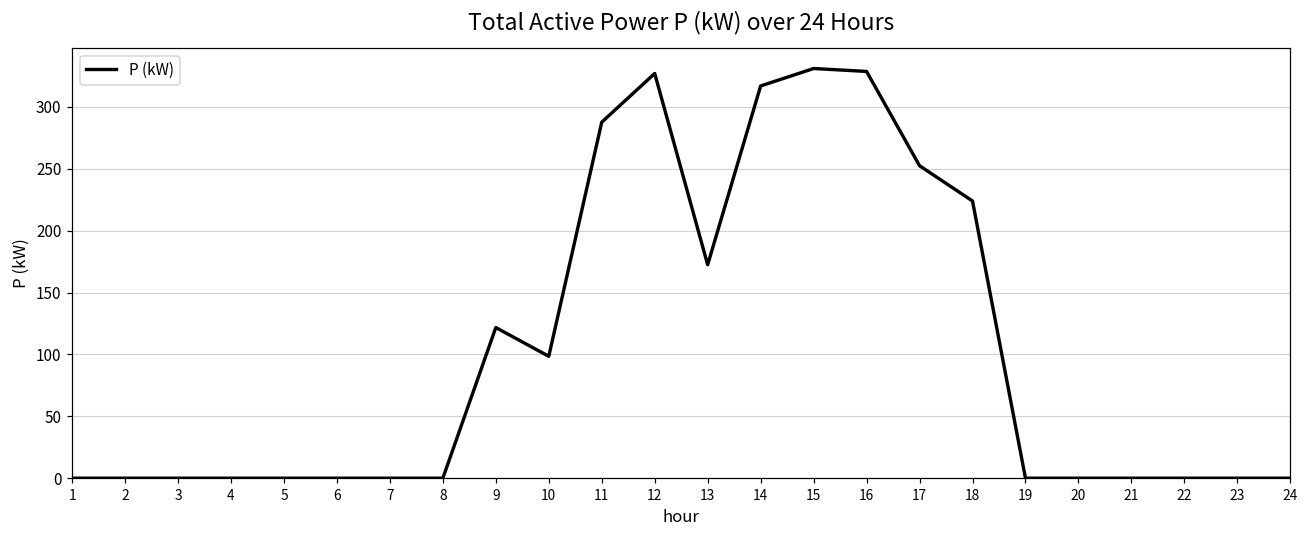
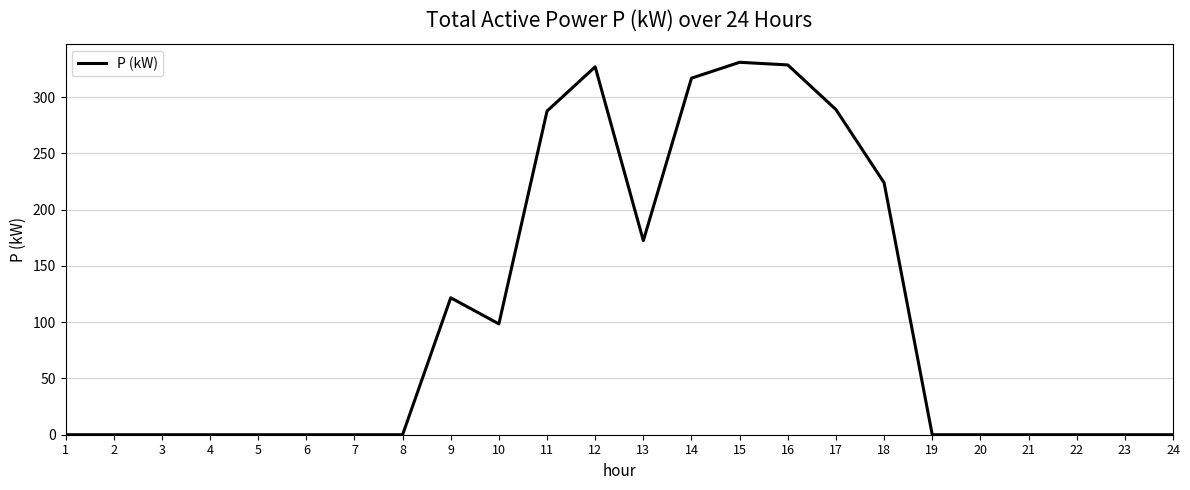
  {
    "1": 0,
    "2": 0,
    "3": 0,
    "4": 0,
    "5": 0,
    "6": 0,
    "7": 0,
    "8": 0,
    "9": 122,
    "10": 98,
    "11": 288,
    "12": 327,
    "13": 172,
    "14": 317,
    "15": 331,
    "16": 329,
-   "17": 252,
+   "17": 289,
    "18": 224,
    "19": 0,
    "20": 0,
    "21": 0,
    "22": 0,
    "23": 0,
    "24": 0
  }
